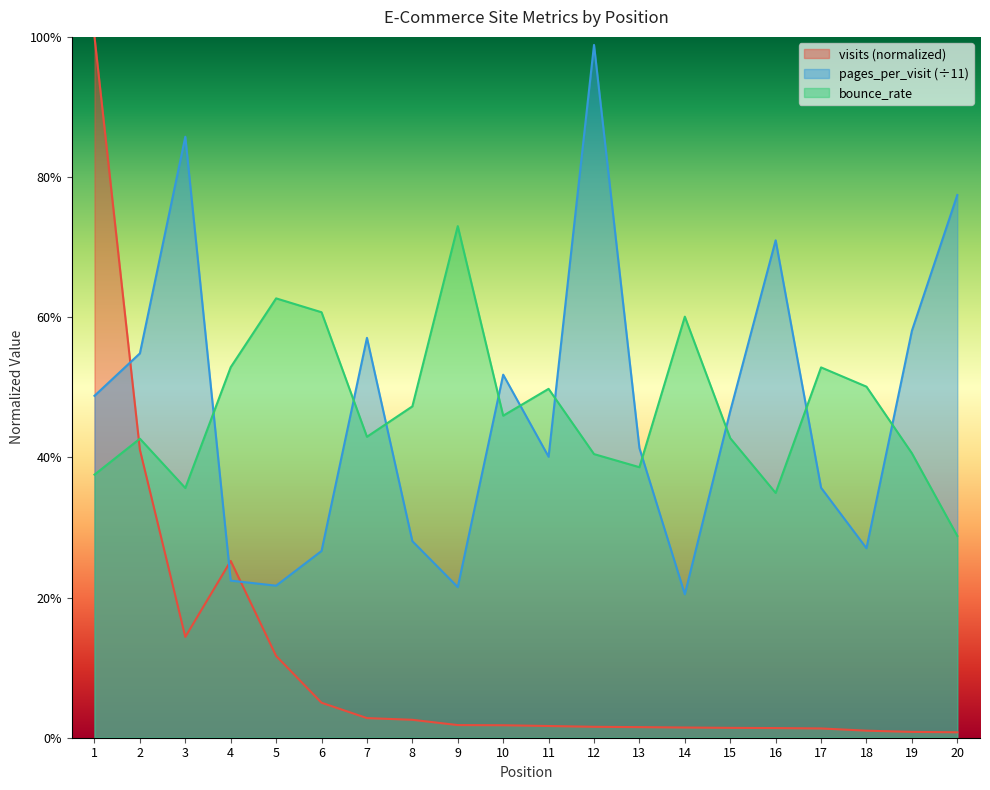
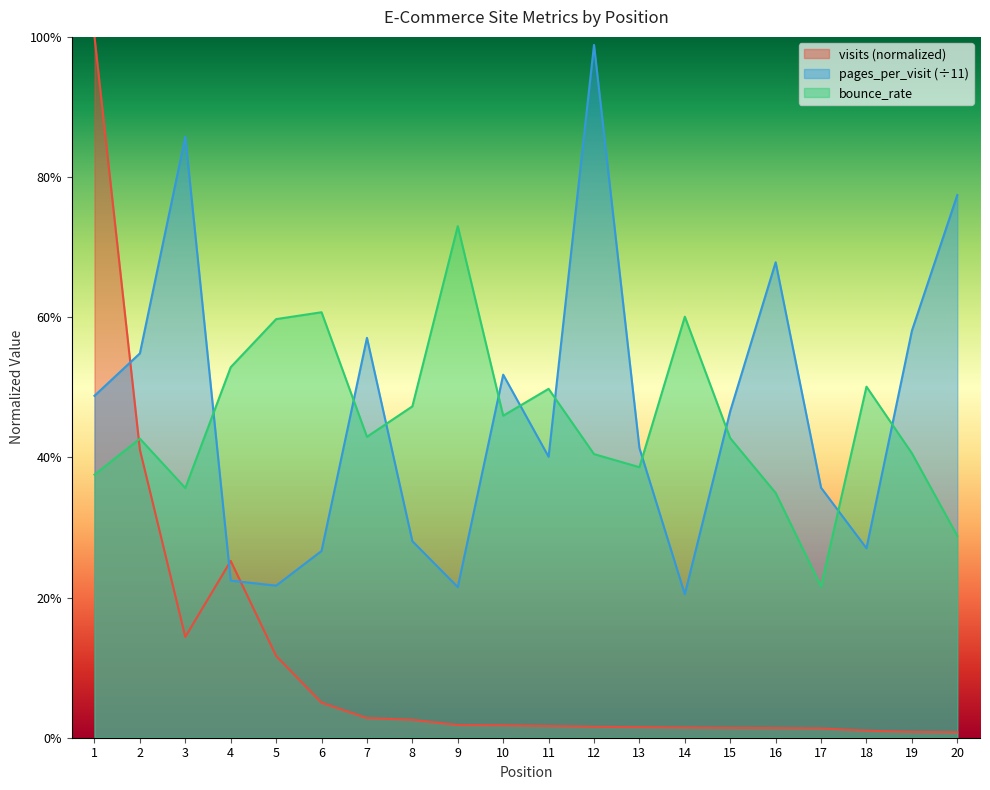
  {
    "visits (normalized)": {
      "1": "100%",
      "2": "41%",
      "3": "14%",
      "4": "25%",
      "5": "12%",
      "6": "5%",
      "7": "3%",
      "8": "3%",
      "9": "2%",
      "10": "2%",
      "11": "2%",
      "12": "2%",
      "13": "2%",
      "14": "1%",
      "15": "1%",
      "16": "1%",
      "17": "1%",
      "18": "1%",
      "19": "1%",
      "20": "1%"
    },
    "pages_per_visit (÷11)": {
      "1": "49%",
      "2": "55%",
      "3": "86%",
      "4": "22%",
      "5": "22%",
      "6": "27%",
      "7": "57%",
      "8": "28%",
      "9": "21%",
      "10": "52%",
      "11": "40%",
      "12": "99%",
      "13": "41%",
      "14": "20%",
      "15": "47%",
-     "16": "71%",
+     "16": "68%",
      "17": "36%",
      "18": "27%",
      "19": "58%",
      "20": "77%"
    },
    "bounce_rate": {
      "1": "38%",
      "2": "43%",
      "3": "36%",
      "4": "53%",
-     "5": "63%",
+     "5": "60%",
      "6": "61%",
      "7": "43%",
      "8": "47%",
      "9": "73%",
      "10": "46%",
      "11": "50%",
      "12": "40%",
      "13": "39%",
      "14": "60%",
      "15": "43%",
      "16": "35%",
-     "17": "53%",
+     "17": "22%",
      "18": "50%",
      "19": "41%",
      "20": "29%"
    }
  }
